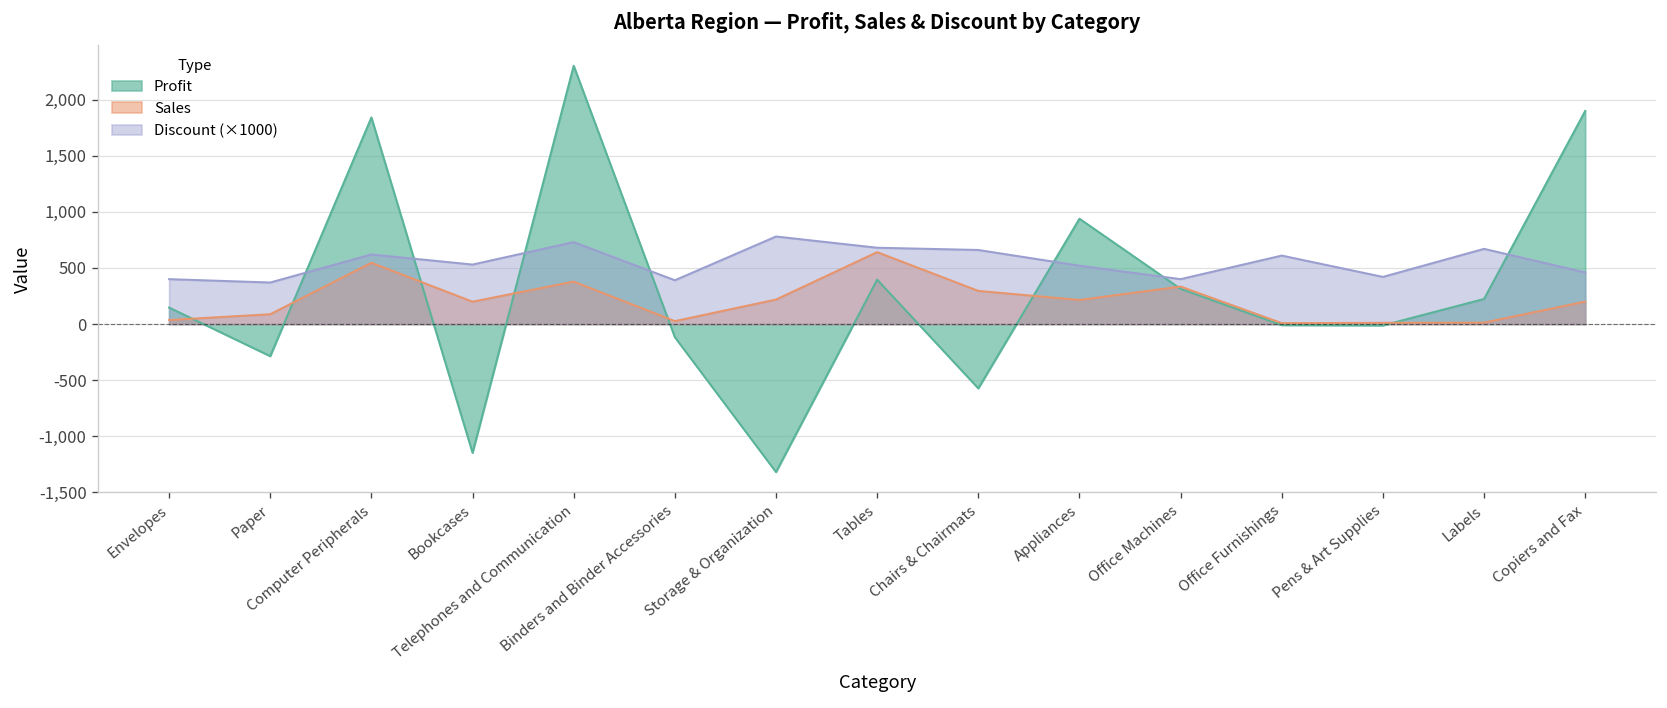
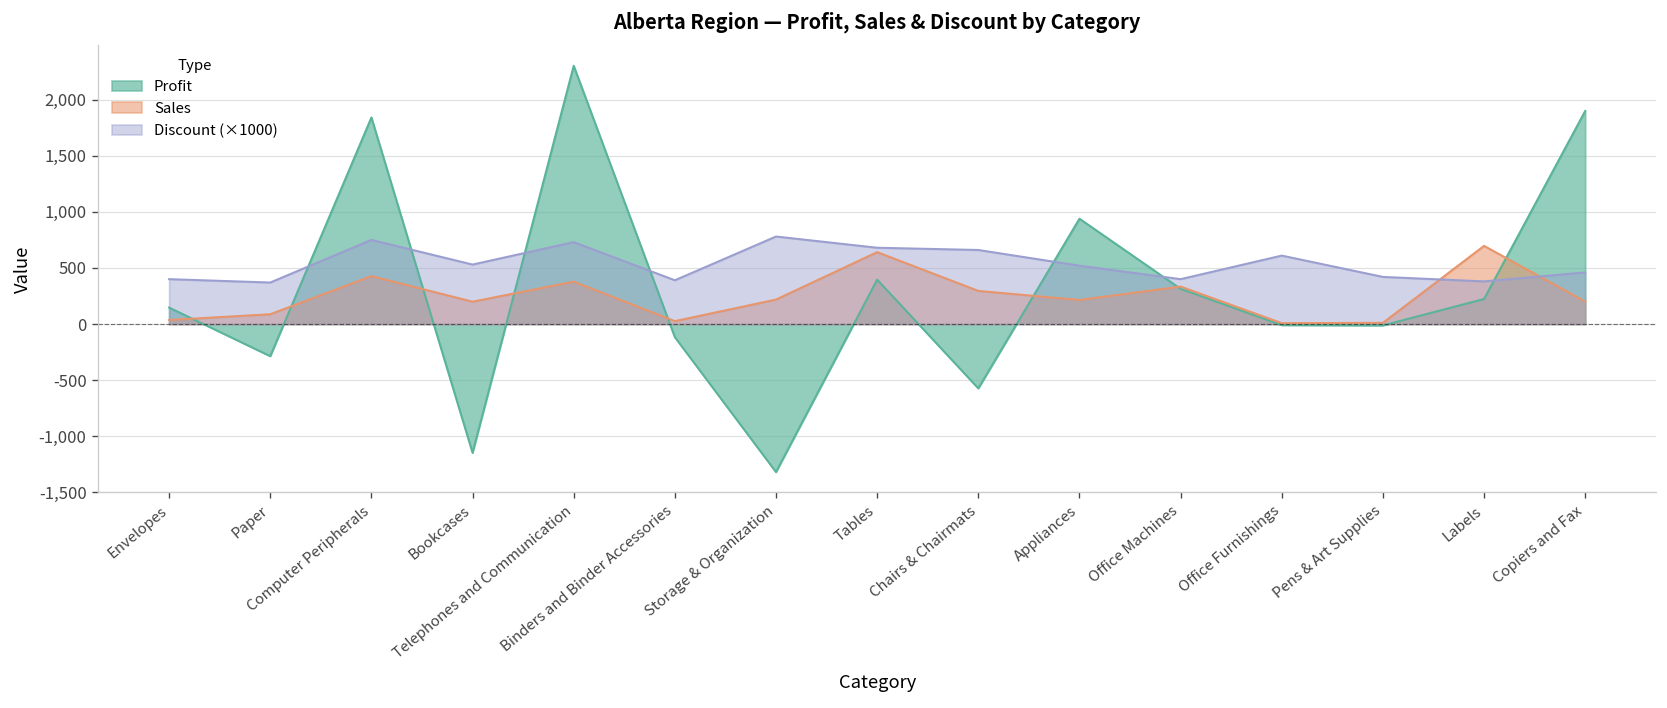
  {
    "Sales": {
      "Envelopes": 0,
      "Paper": 100,
-     "Computer Peripherals": 500,
+     "Computer Peripherals": 400,
      "Bookcases": 200,
      "Telephones and Communication": 400,
      "Storage & Organization": 200,
      "Tables": 600,
      "Chairs & Chairmats": 300,
      "Appliances": 200,
-     "Labels": 0,
+     "Labels": 700,
      "Copiers and Fax": 200
    },
    "Discount (×1000)": {
      "Envelopes": 400,
      "Paper": 400,
-     "Computer Peripherals": 600,
+     "Computer Peripherals": 800,
      "Bookcases": 500,
      "Telephones and Communication": 700,
      "Binders and Binder Accessories": 400,
      "Storage & Organization": 800,
      "Tables": 700,
      "Chairs & Chairmats": 700,
      "Appliances": 500,
      "Office Machines": 400,
      "Office Furnishings": 600,
      "Pens & Art Supplies": 400,
-     "Labels": 700,
+     "Labels": 400,
      "Copiers and Fax": 500
    }
  }
